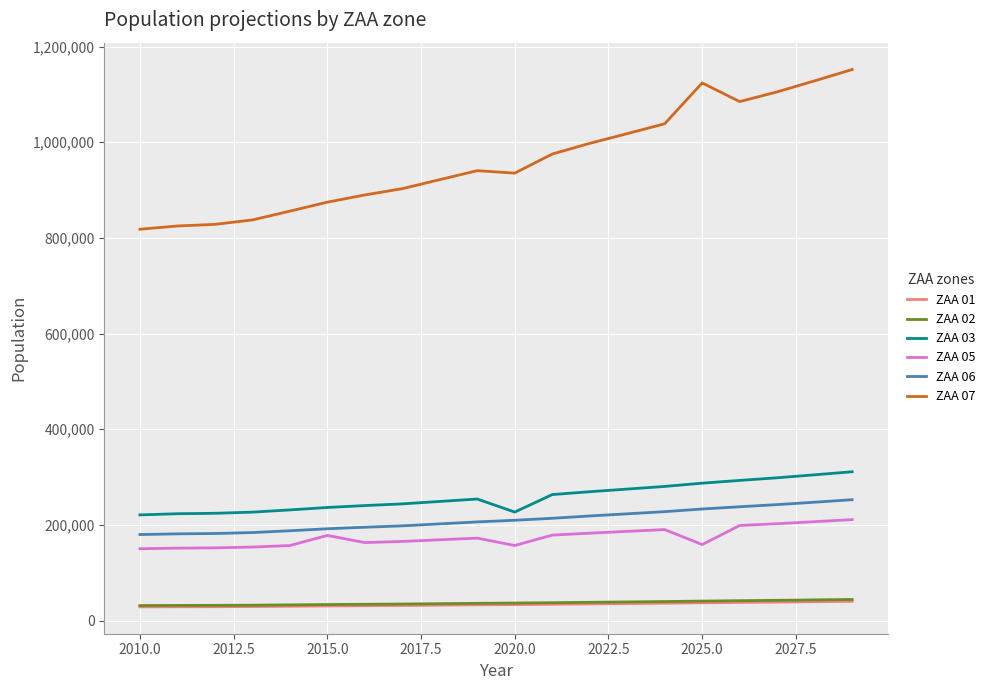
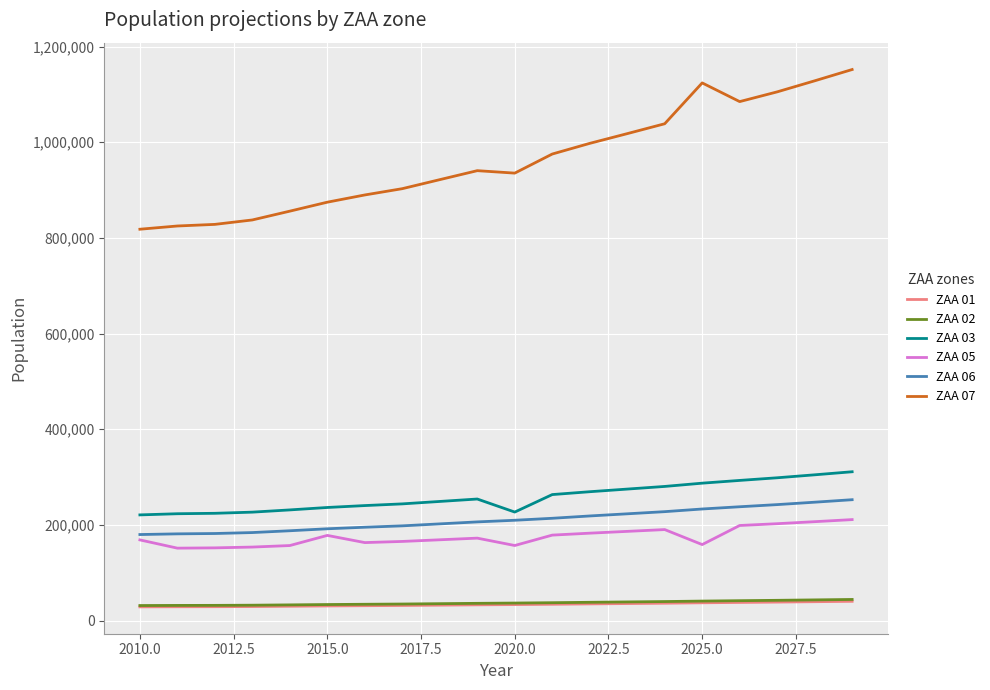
  {
    "ZAA 03": {
      "2010.0": "220,000",
      "2015.0": "240,000",
      "2020.0": "230,000",
      "2025.0": "290,000"
    },
    "ZAA 05": {
-     "2010.0": "150,000",
+     "2010.0": "170,000",
      "2015.0": "180,000",
      "2020.0": "160,000",
      "2025.0": "160,000"
    },
    "ZAA 06": {
      "2010.0": "180,000",
      "2015.0": "190,000",
      "2020.0": "210,000",
      "2025.0": "230,000"
    },
    "ZAA 07": {
      "2010.0": "820,000",
      "2015.0": "870,000",
      "2020.0": "940,000",
      "2025.0": "1,120,000"
    }
  }
